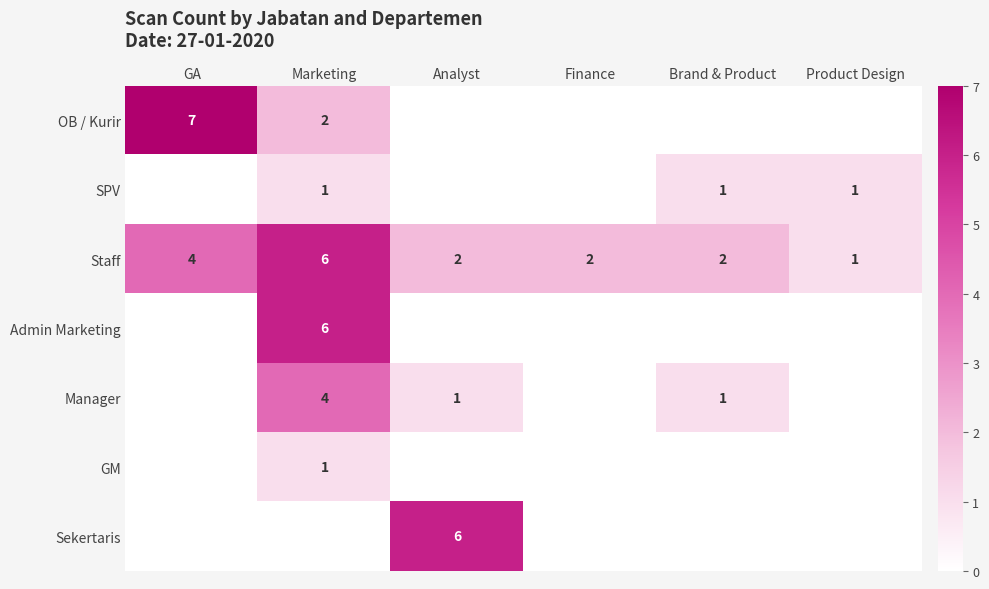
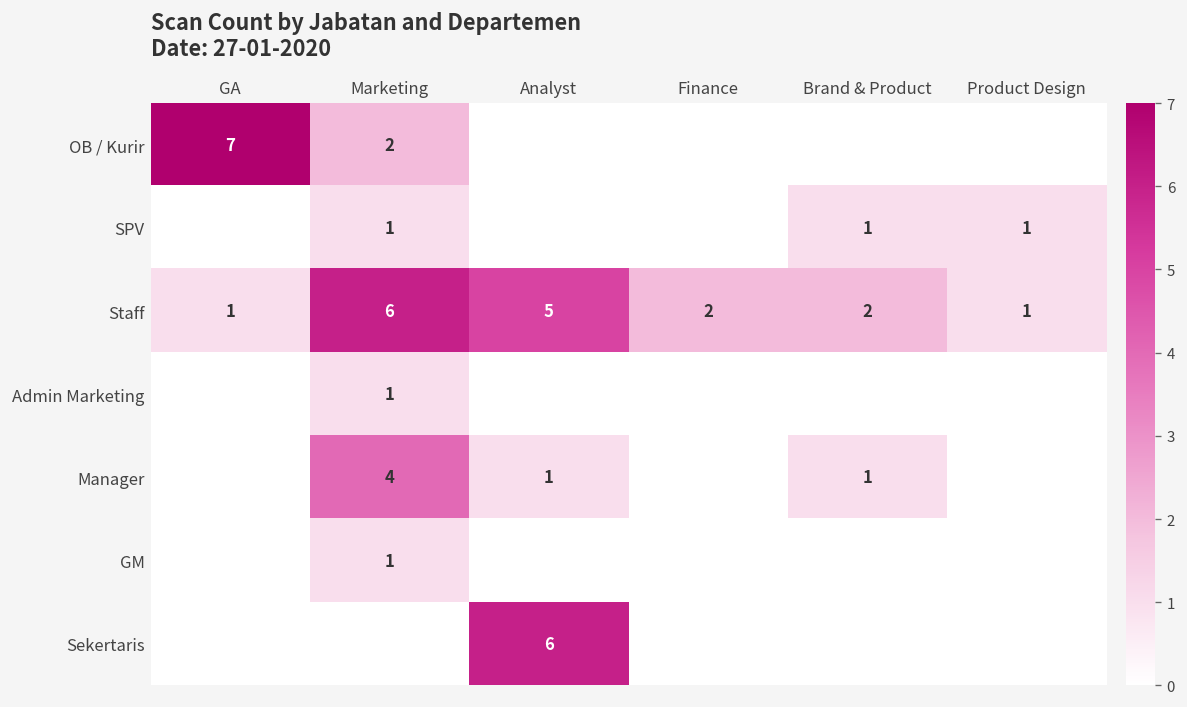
  {
    "OB / Kurir": {
      "GA": 7,
      "Marketing": 2
    },
    "SPV": {
      "Marketing": 1,
      "Brand & Product": 1,
      "Product Design": 1
    },
    "Staff": {
-     "GA": 4,
+     "GA": 1,
      "Marketing": 6,
-     "Analyst": 2,
+     "Analyst": 5,
      "Finance": 2,
      "Brand & Product": 2,
      "Product Design": 1
    },
    "Admin Marketing": {
-     "Marketing": 6
+     "Marketing": 1
    },
    "Manager": {
      "Marketing": 4,
      "Analyst": 1,
      "Brand & Product": 1
    },
    "GM": {
      "Marketing": 1
    },
    "Sekertaris": {
      "Analyst": 6
    }
  }
